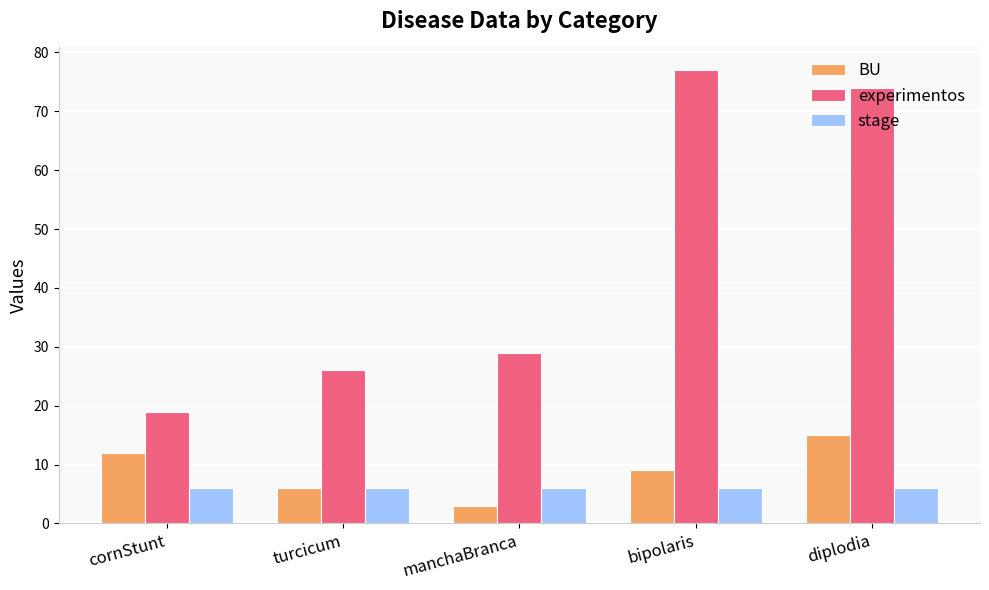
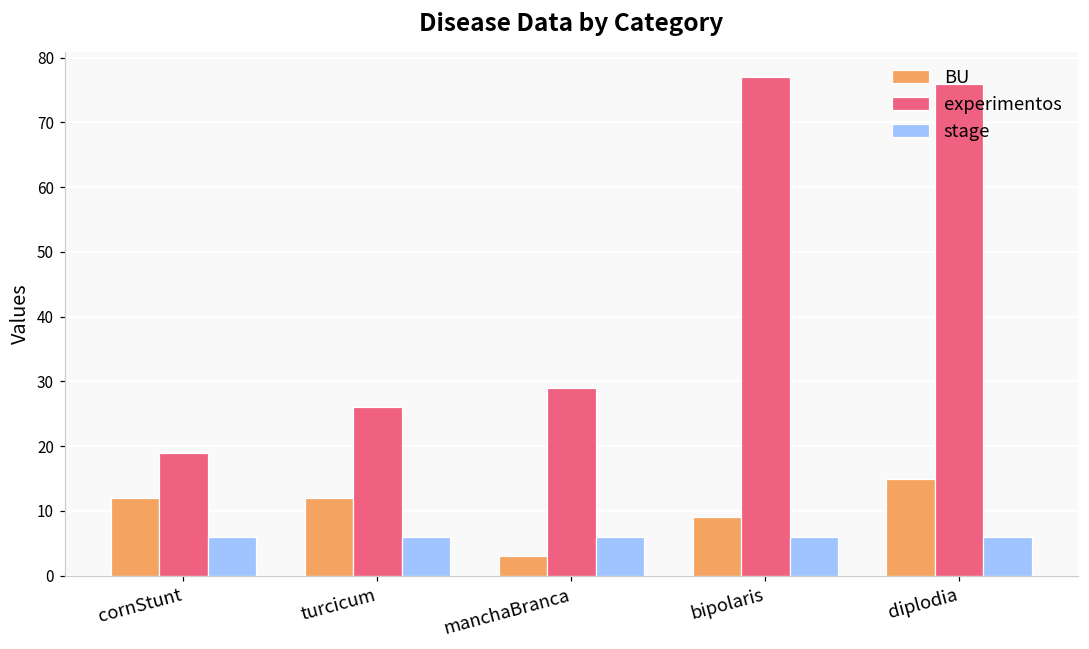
  {
    "BU": {
      "cornStunt": 12,
-     "turcicum": 6,
+     "turcicum": 12,
      "manchaBranca": 3,
      "bipolaris": 9,
      "diplodia": 15
    },
    "experimentos": {
      "cornStunt": 19,
      "turcicum": 26,
      "manchaBranca": 29,
      "bipolaris": 77,
-     "diplodia": 74
+     "diplodia": 76
    },
    "stage": {
      "cornStunt": 6,
      "turcicum": 6,
      "manchaBranca": 6,
      "bipolaris": 6,
      "diplodia": 6
    }
  }
